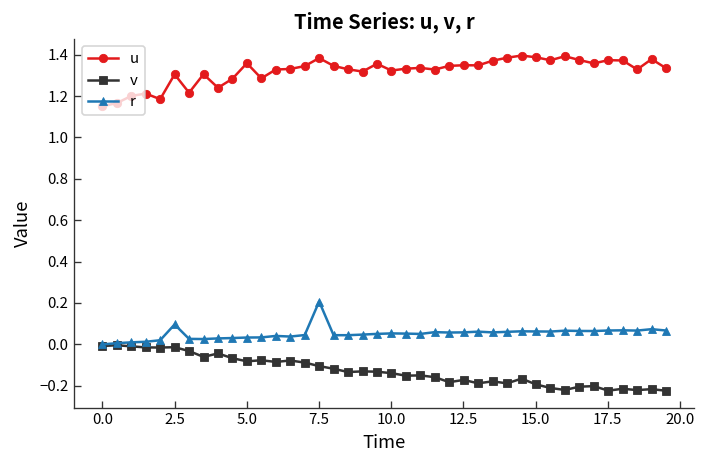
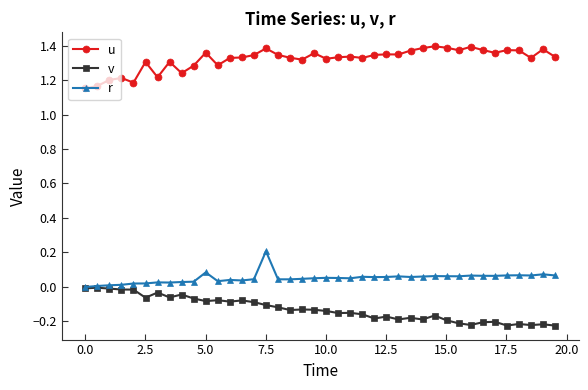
  {
    "u": {
      "2.5": 1.30,
      "5.0": 1.36,
      "7.5": 1.38
    },
    "v": {
-     "2.5": -0.01,
+     "2.5": -0.06,
      "5.0": -0.08,
      "7.5": -0.11
    },
    "r": {
-     "2.5": 0.10,
-     "5.0": 0.03,
+     "2.5": 0.02,
+     "5.0": 0.08,
      "7.5": 0.21
    }
  }
